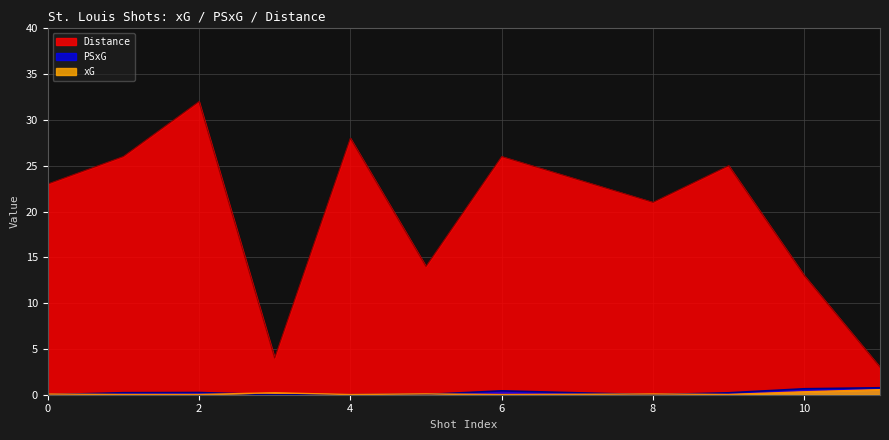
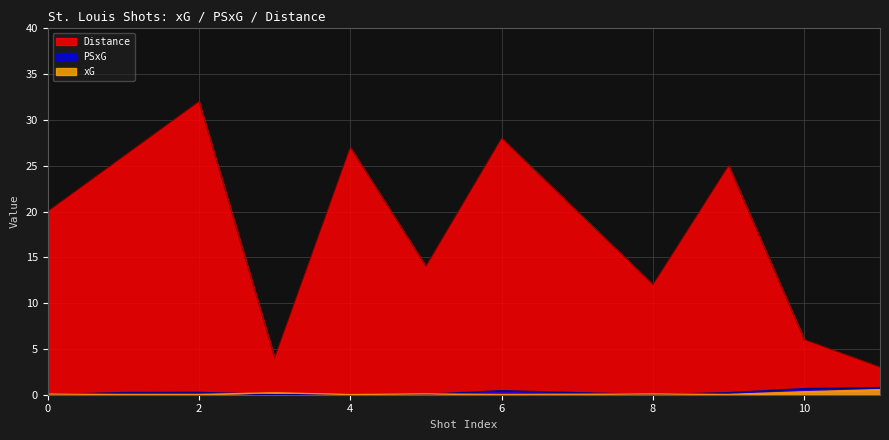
  {
    "Distance": {
-     "0": 23,
+     "0": 20,
      "2": 32,
-     "4": 28,
-     "6": 26,
-     "8": 21,
-     "10": 13
+     "4": 27,
+     "6": 28,
+     "8": 12,
+     "10": 6
    },
    "PSxG": {
      "6": 0,
      "10": 1
    },
    "xG": {
      "6": 0,
      "10": 0
    }
  }
